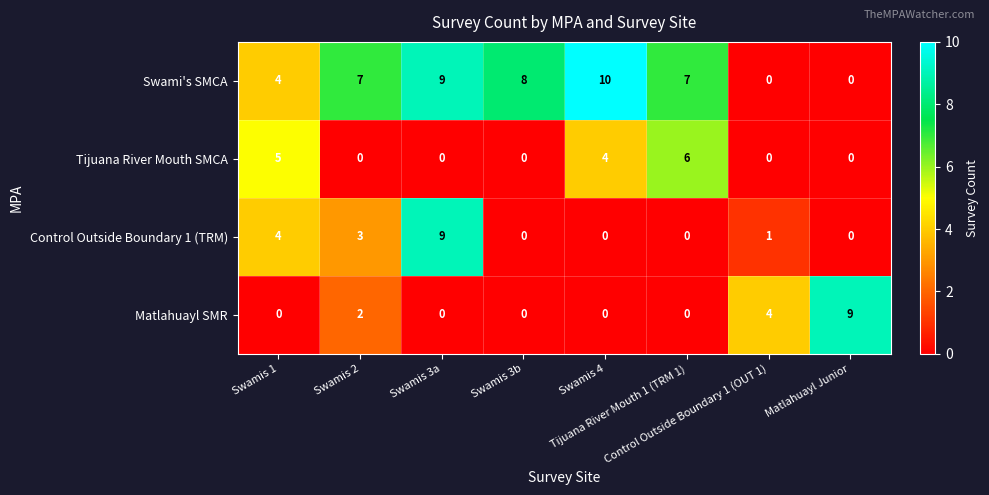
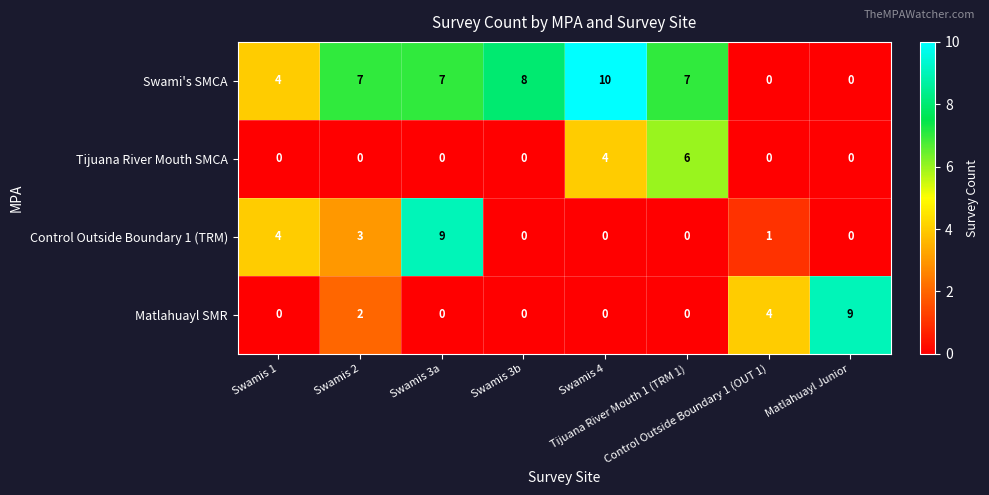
  {
    "Swami's SMCA": {
      "Swamis 1": 4,
      "Swamis 2": 7,
-     "Swamis 3a": 9,
+     "Swamis 3a": 7,
      "Swamis 3b": 8,
      "Swamis 4": 10,
      "Tijuana River Mouth 1 (TRM 1)": 7,
      "Control Outside Boundary 1 (OUT 1)": 0,
      "Matlahuayl Junior": 0
    },
    "Tijuana River Mouth SMCA": {
-     "Swamis 1": 5,
+     "Swamis 1": 0,
      "Swamis 2": 0,
      "Swamis 3a": 0,
      "Swamis 3b": 0,
      "Swamis 4": 4,
      "Tijuana River Mouth 1 (TRM 1)": 6,
      "Control Outside Boundary 1 (OUT 1)": 0,
      "Matlahuayl Junior": 0
    },
    "Control Outside Boundary 1 (TRM)": {
      "Swamis 1": 4,
      "Swamis 2": 3,
      "Swamis 3a": 9,
      "Swamis 3b": 0,
      "Swamis 4": 0,
      "Tijuana River Mouth 1 (TRM 1)": 0,
      "Control Outside Boundary 1 (OUT 1)": 1,
      "Matlahuayl Junior": 0
    },
    "Matlahuayl SMR": {
      "Swamis 1": 0,
      "Swamis 2": 2,
      "Swamis 3a": 0,
      "Swamis 3b": 0,
      "Swamis 4": 0,
      "Tijuana River Mouth 1 (TRM 1)": 0,
      "Control Outside Boundary 1 (OUT 1)": 4,
      "Matlahuayl Junior": 9
    }
  }
